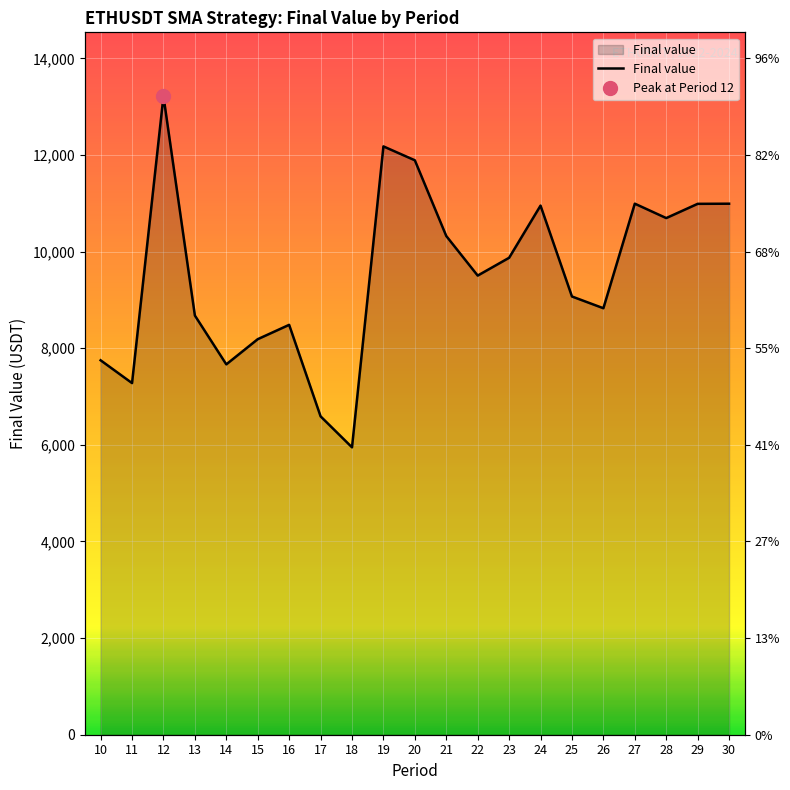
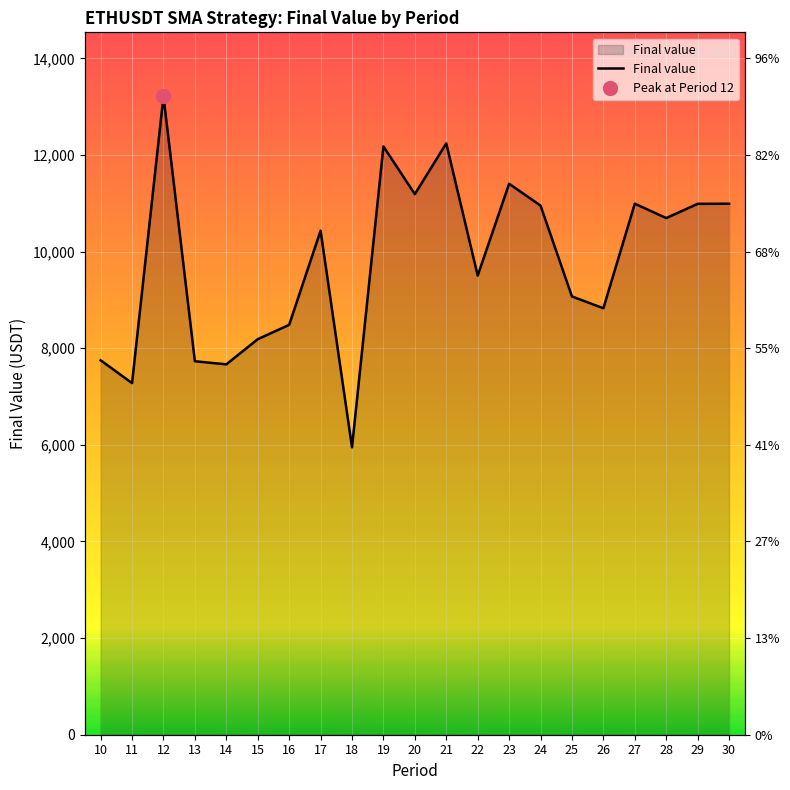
  {
    "Final value": {
      "10": "7,800",
      "11": "7,300",
-     "13": "8,700",
+     "13": "7,700",
      "14": "7,700",
      "15": "8,200",
      "16": "8,500",
-     "17": "6,600",
+     "17": "10,400",
      "18": "5,900",
      "19": "12,200",
-     "20": "11,900",
-     "21": "10,300",
+     "20": "11,200",
+     "21": "12,200",
      "22": "9,500",
-     "23": "9,900",
+     "23": "11,400",
      "24": "11,000",
      "25": "9,100",
      "26": "8,800",
      "27": "11,000",
      "28": "10,700",
      "29": "11,000",
      "30": "11,000"
    }
  }
